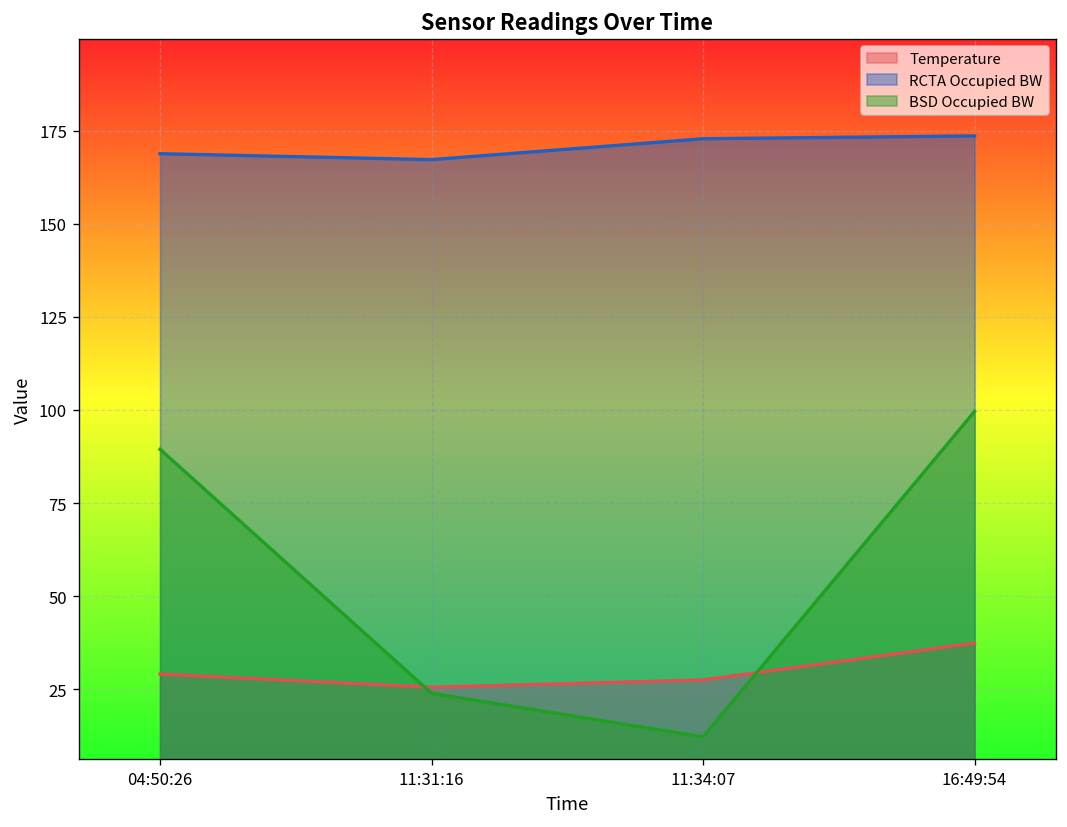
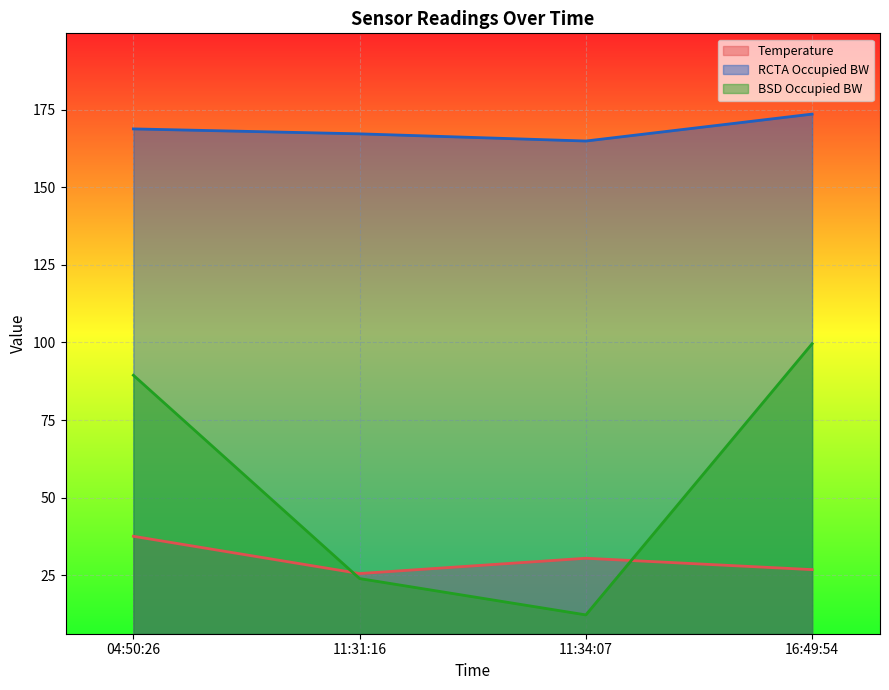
  {
    "Temperature": {
-     "04:50:26": 29,
+     "04:50:26": 38,
      "11:31:16": 25,
-     "11:34:07": 27,
-     "16:49:54": 37
+     "11:34:07": 30,
+     "16:49:54": 27
    },
    "RCTA Occupied BW": {
      "04:50:26": 169,
      "11:31:16": 167,
-     "11:34:07": 173,
+     "11:34:07": 165,
      "16:49:54": 174
    },
    "BSD Occupied BW": {
      "04:50:26": 89,
      "11:31:16": 24,
      "11:34:07": 12,
      "16:49:54": 100
    }
  }
